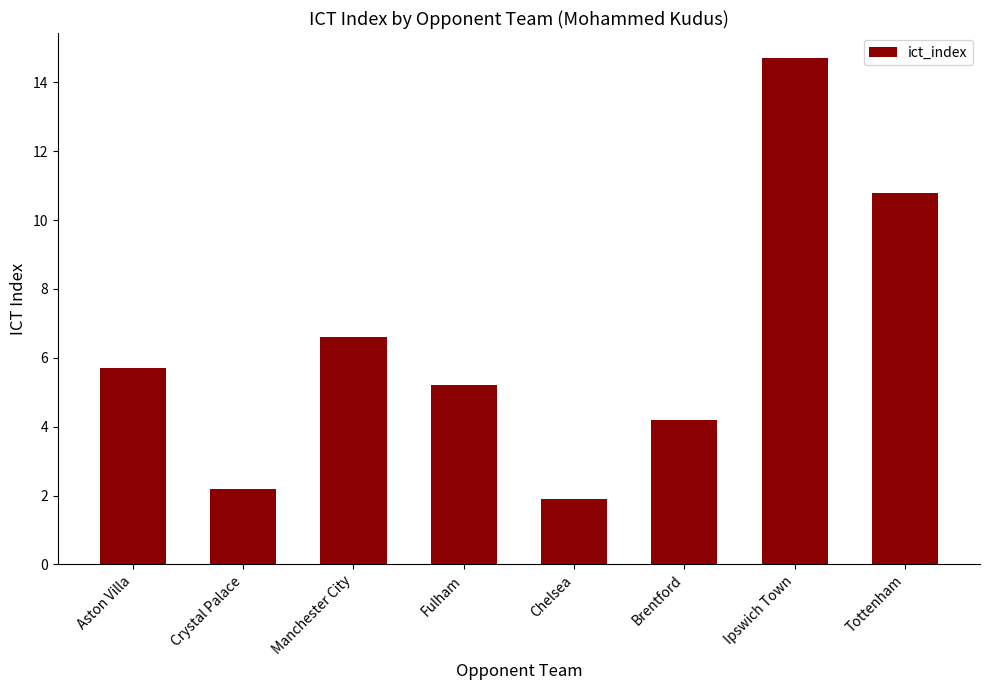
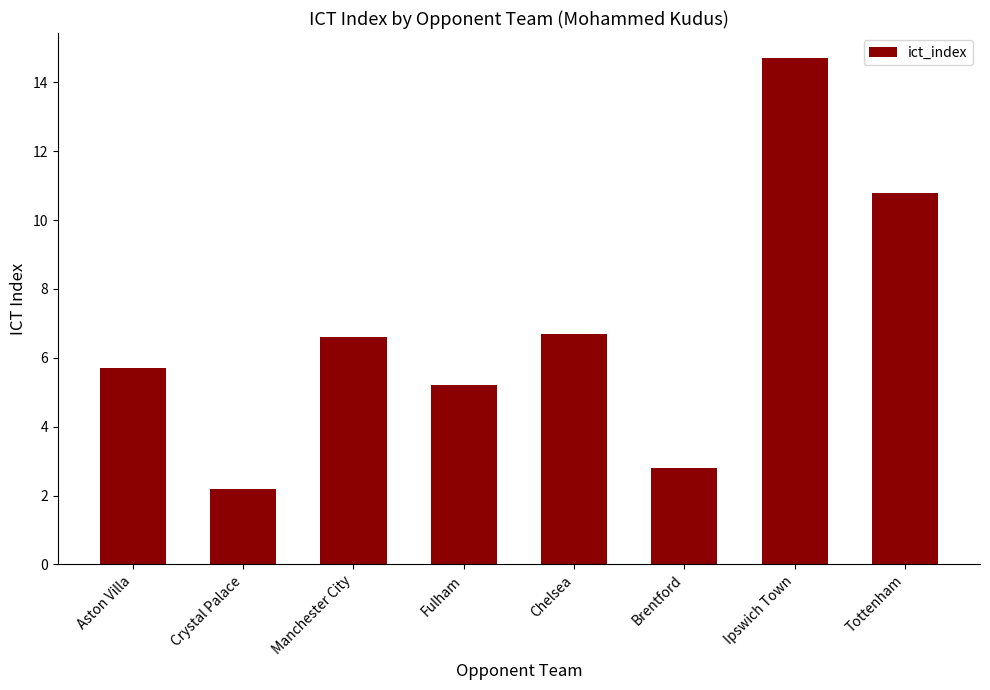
  {
    "Aston Villa": 5.7,
    "Crystal Palace": 2.2,
    "Manchester City": 6.6,
    "Fulham": 5.2,
-   "Chelsea": 1.9,
-   "Brentford": 4.2,
+   "Chelsea": 6.7,
+   "Brentford": 2.8,
    "Ipswich Town": 14.7,
    "Tottenham": 10.8
  }
